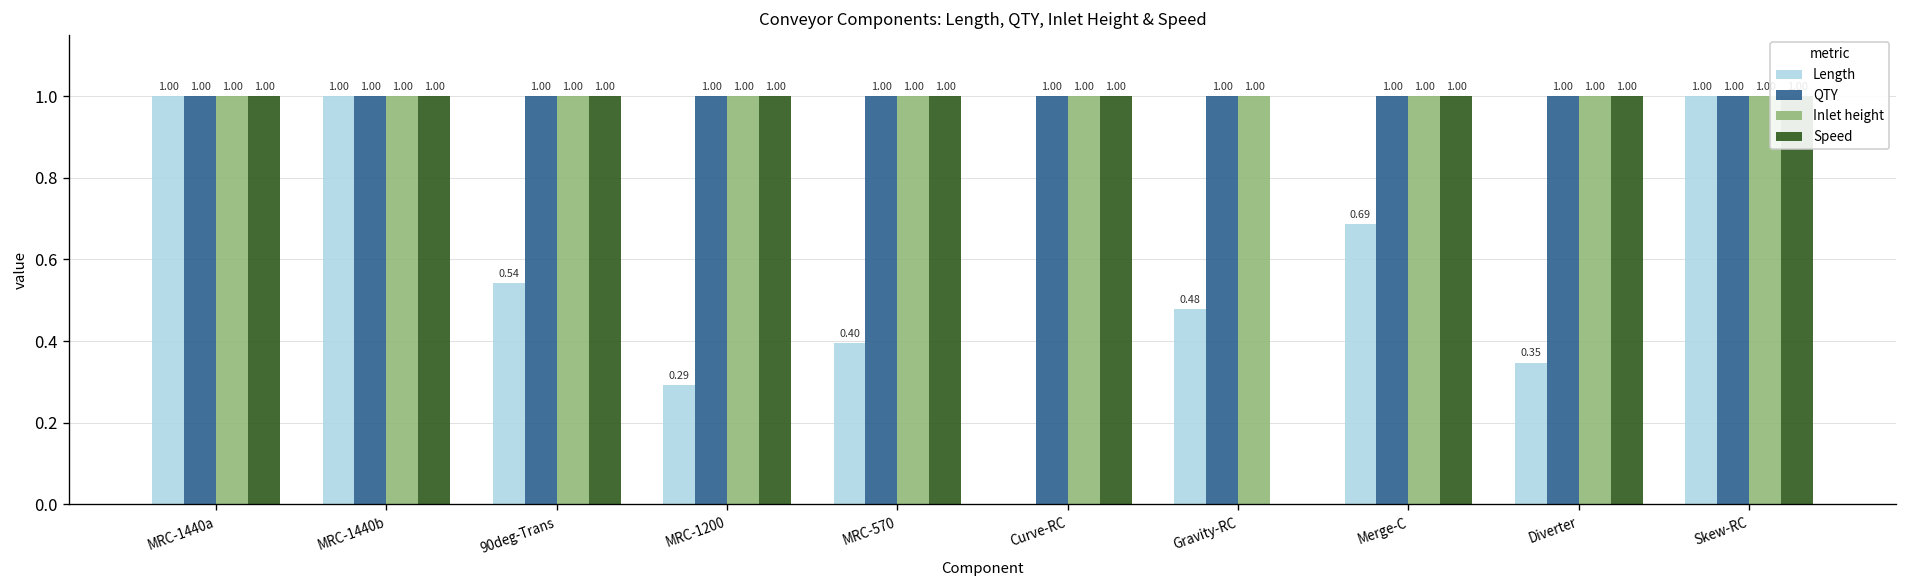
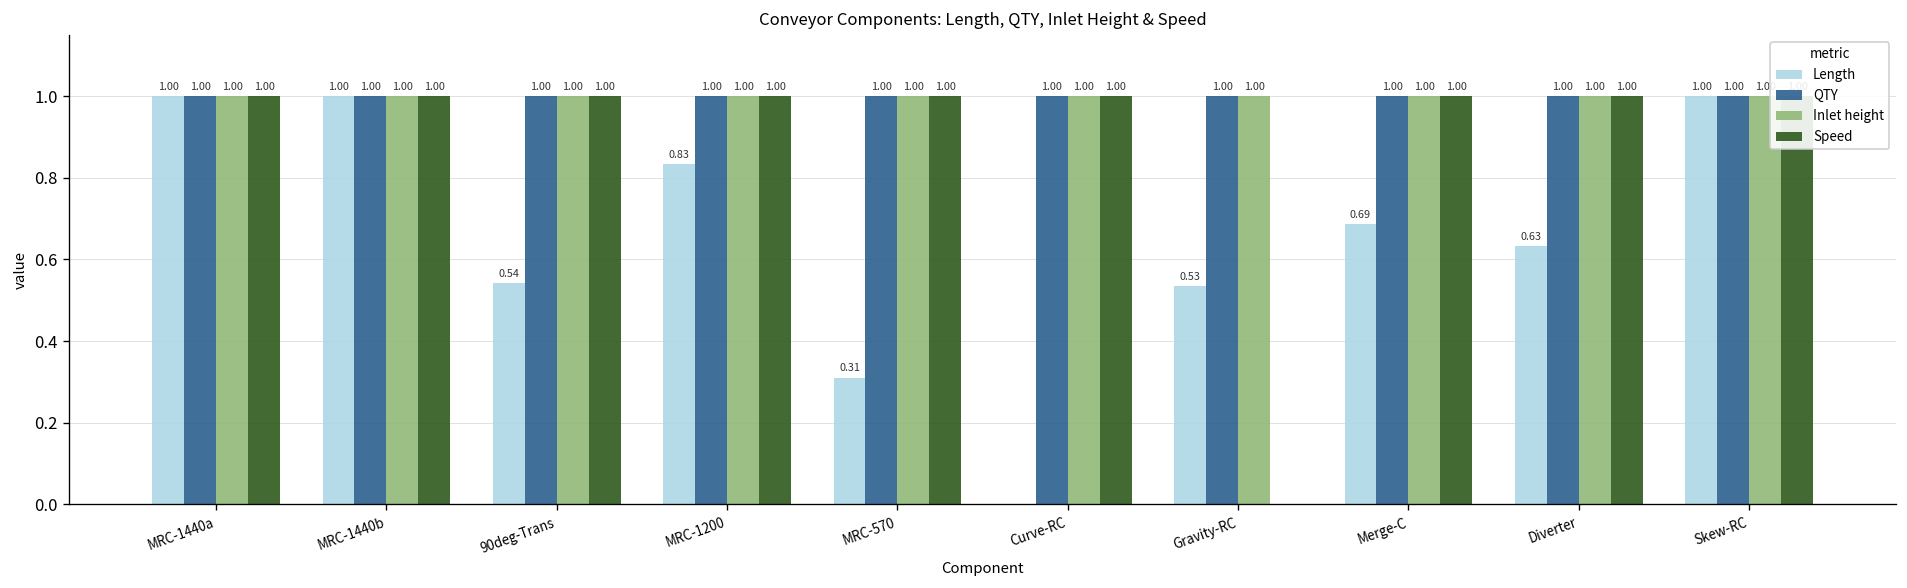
  {
    "Length": {
      "MRC-1440a": 1.00,
      "MRC-1440b": 1.00,
      "90deg-Trans": 0.54,
-     "MRC-1200": 0.29,
-     "MRC-570": 0.40,
-     "Gravity-RC": 0.48,
+     "MRC-1200": 0.83,
+     "MRC-570": 0.31,
+     "Gravity-RC": 0.53,
      "Merge-C": 0.69,
-     "Diverter": 0.35,
+     "Diverter": 0.63,
      "Skew-RC": 1.00
    },
    "QTY": {
      "MRC-1440a": 1.00,
      "MRC-1440b": 1.00,
      "90deg-Trans": 1.00,
      "MRC-1200": 1.00,
      "MRC-570": 1.00,
      "Curve-RC": 1.00,
      "Gravity-RC": 1.00,
      "Merge-C": 1.00,
      "Diverter": 1.00,
      "Skew-RC": 1.00
    },
    "Inlet height": {
      "MRC-1440a": 1.00,
      "MRC-1440b": 1.00,
      "90deg-Trans": 1.00,
      "MRC-1200": 1.00,
      "MRC-570": 1.00,
      "Curve-RC": 1.00,
      "Gravity-RC": 1.00,
      "Merge-C": 1.00,
      "Diverter": 1.00
    },
    "Speed": {
      "MRC-1440a": 1.00,
      "MRC-1440b": 1.00,
      "90deg-Trans": 1.00,
      "MRC-1200": 1.00,
      "MRC-570": 1.00,
      "Curve-RC": 1.00,
      "Merge-C": 1.00,
      "Diverter": 1.00
    }
  }
